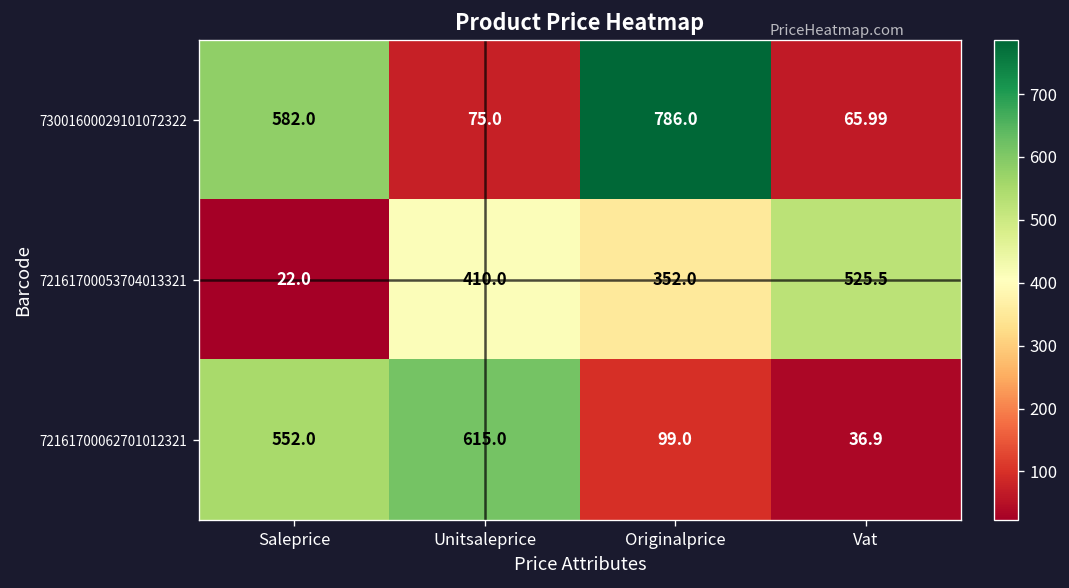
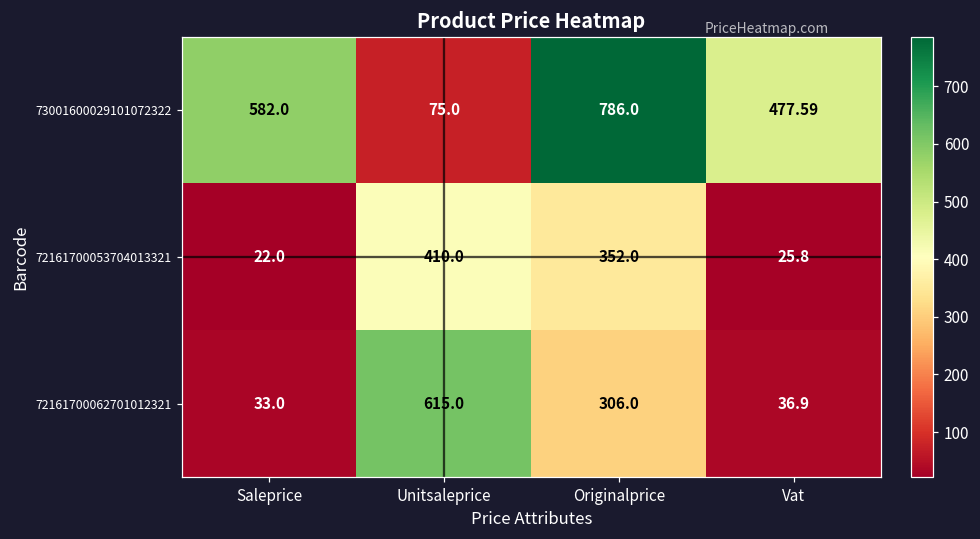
  {
    "73001600029101072322": {
      "Saleprice": 582.0,
      "Unitsaleprice": 75.0,
      "Originalprice": 786.0,
-     "Vat": 65.99
+     "Vat": 477.59
    },
    "72161700053704013321": {
      "Saleprice": 22.0,
      "Unitsaleprice": 410.0,
      "Originalprice": 352.0,
-     "Vat": 525.5
+     "Vat": 25.8
    },
    "72161700062701012321": {
-     "Saleprice": 552.0,
+     "Saleprice": 33.0,
      "Unitsaleprice": 615.0,
-     "Originalprice": 99.0,
+     "Originalprice": 306.0,
      "Vat": 36.9
    }
  }
